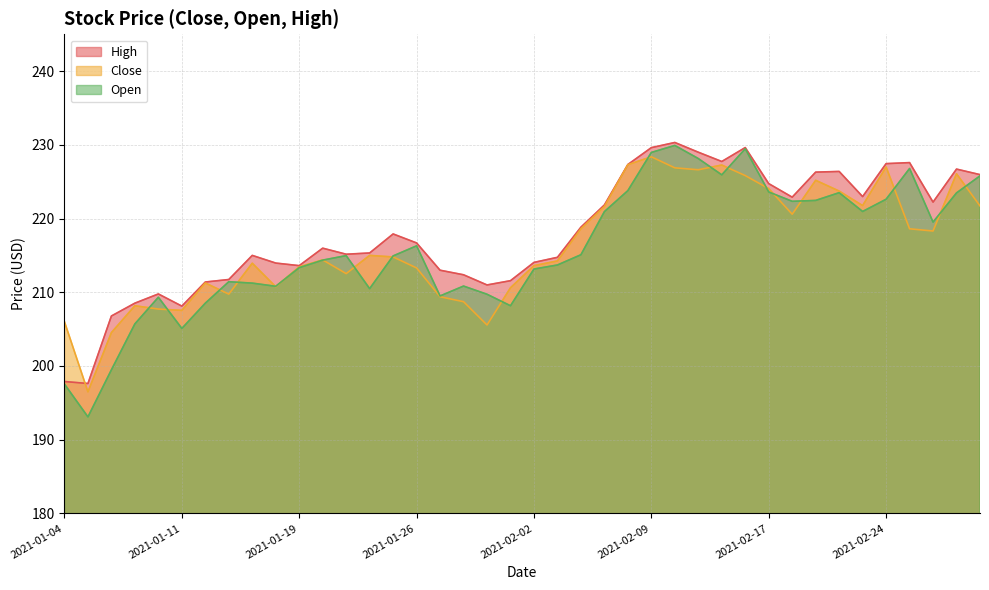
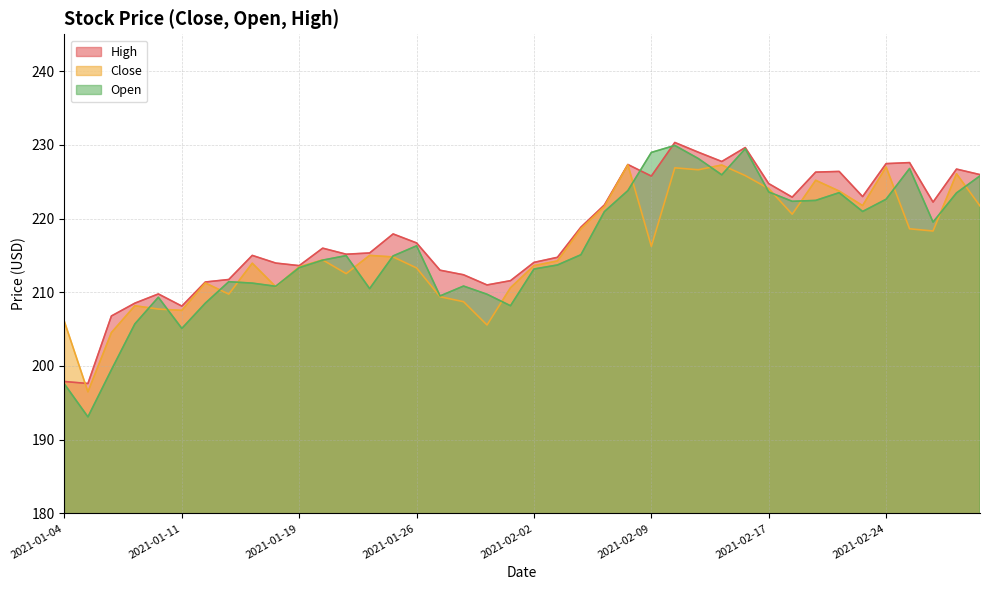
  {
    "High": {
      "2021-01-04": 198,
      "2021-01-11": 208,
      "2021-01-26": 217,
      "2021-02-02": 214,
-     "2021-02-09": 230,
+     "2021-02-09": 226,
      "2021-02-17": 225,
      "2021-02-24": 227
    },
    "Close": {
      "2021-01-04": 206,
      "2021-01-11": 208,
      "2021-01-26": 213,
      "2021-02-02": 214,
-     "2021-02-09": 228,
+     "2021-02-09": 216,
      "2021-02-17": 224,
      "2021-02-24": 227
    },
    "Open": {
      "2021-01-04": 198,
      "2021-01-11": 205,
      "2021-01-26": 216,
      "2021-02-02": 213,
      "2021-02-09": 229,
      "2021-02-17": 224,
      "2021-02-24": 223
    }
  }
